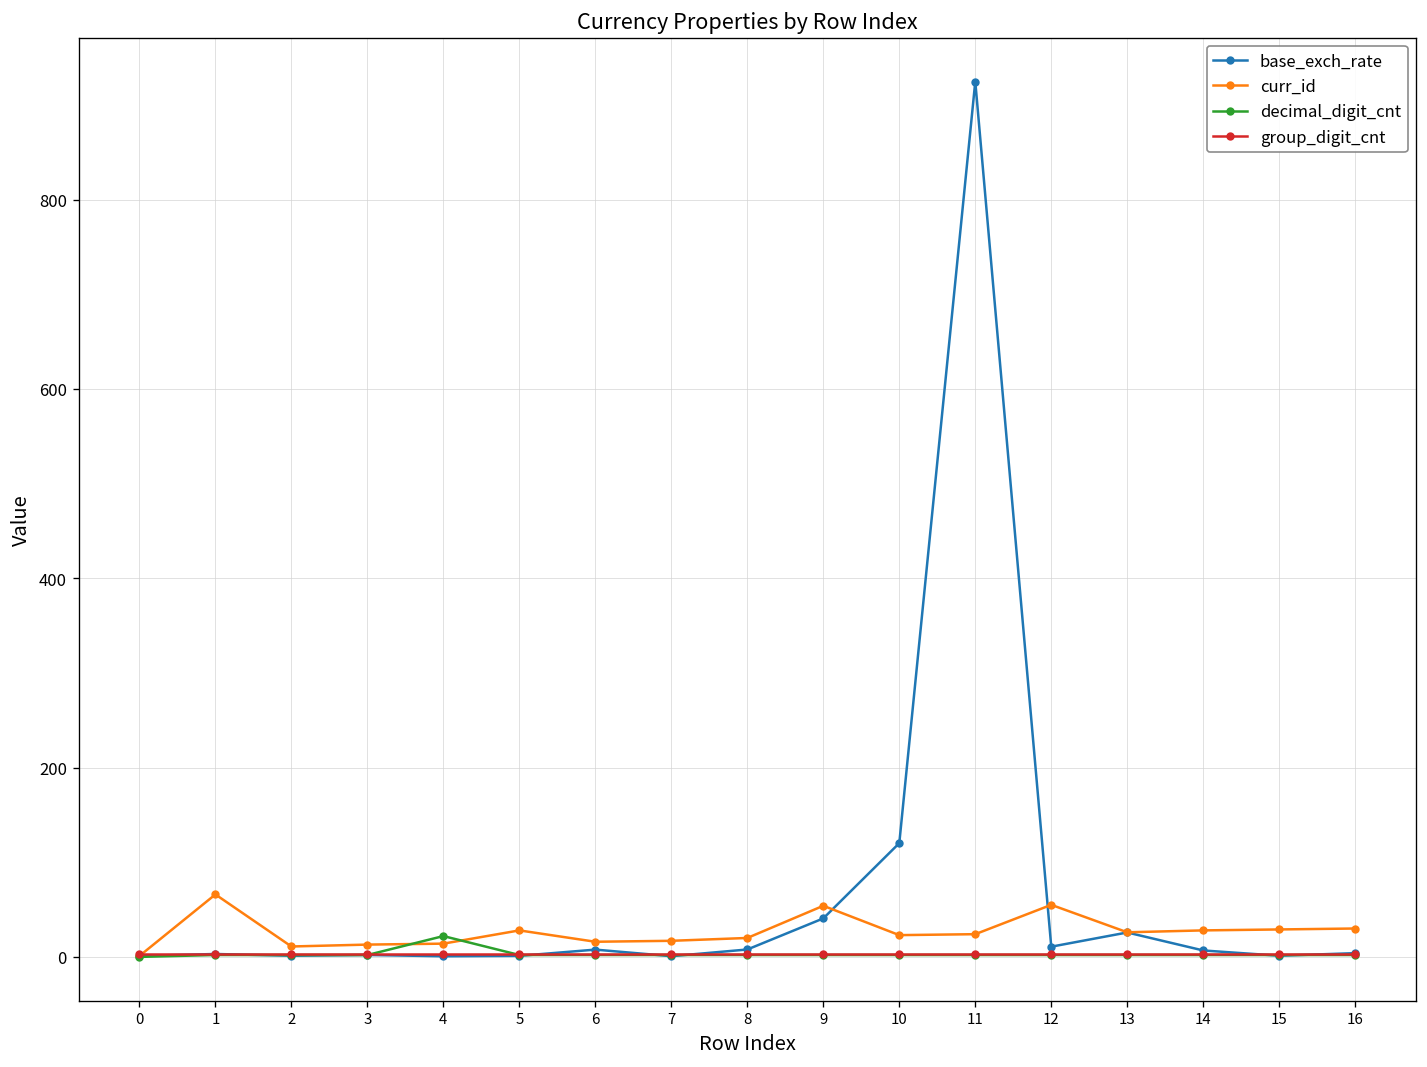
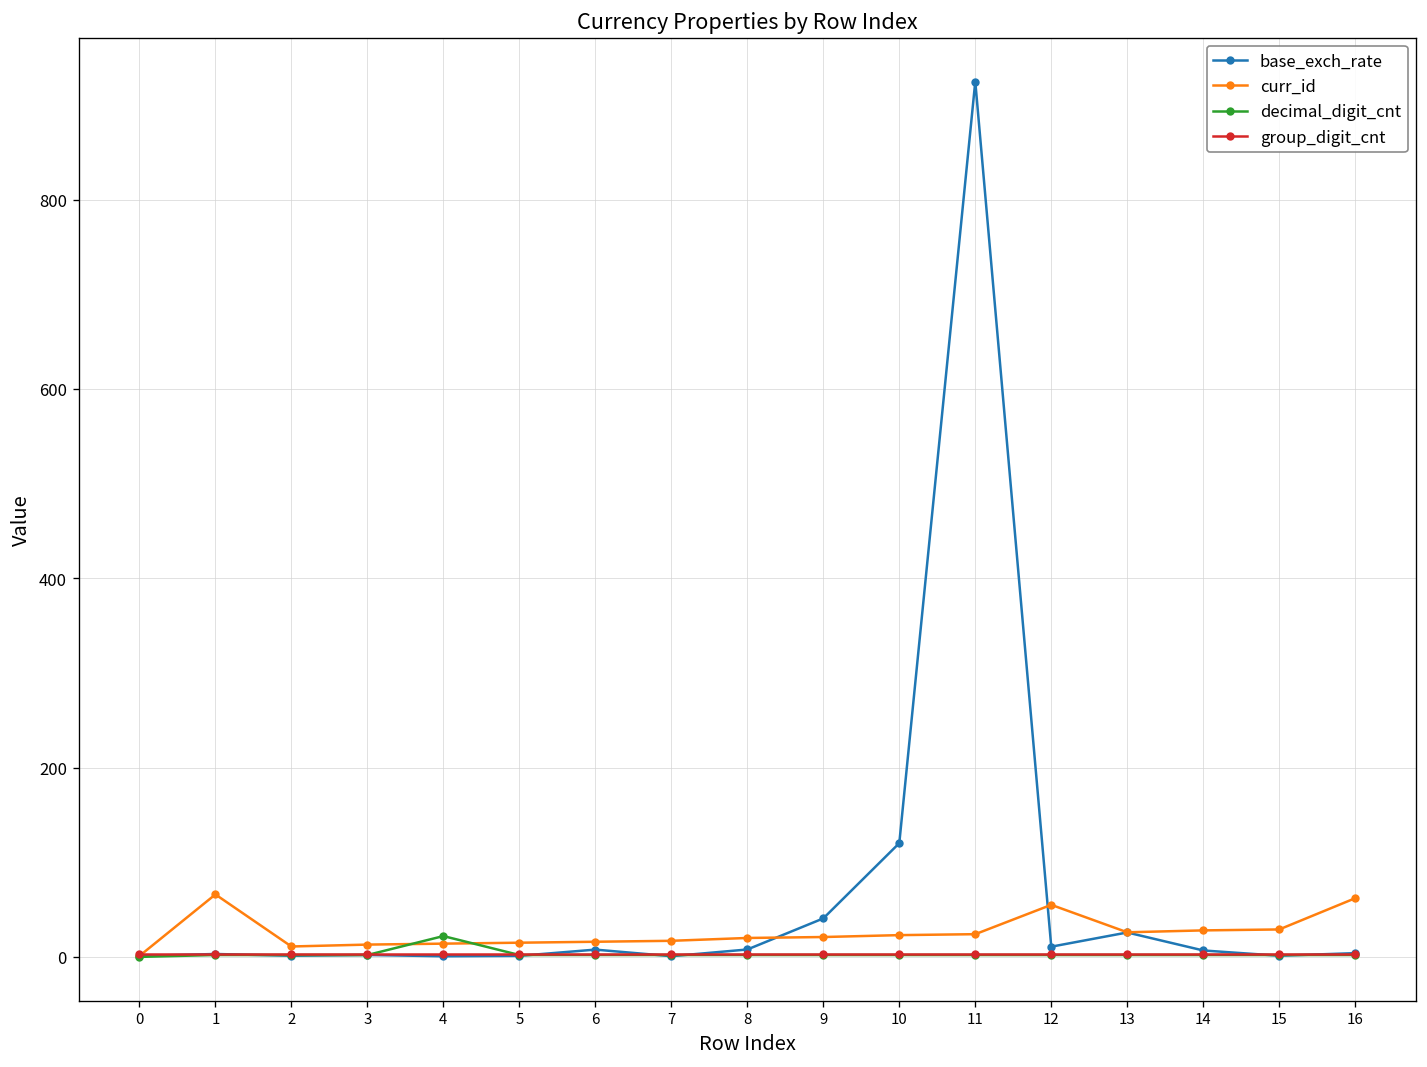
  {
    "base_exch_rate": {
      "6": 10,
      "8": 10,
      "9": 40,
      "10": 120,
      "11": 920,
      "12": 10,
      "14": 10
    },
    "curr_id": {
      "1": 70,
      "2": 10,
      "3": 10,
      "4": 10,
-     "5": 30,
+     "5": 20,
      "6": 20,
      "7": 20,
      "8": 20,
-     "9": 50,
+     "9": 20,
      "10": 20,
      "11": 20,
      "12": 60,
      "14": 30,
      "15": 30,
-     "16": 30
+     "16": 60
    },
    "decimal_digit_cnt": {
      "4": 20
    }
  }
